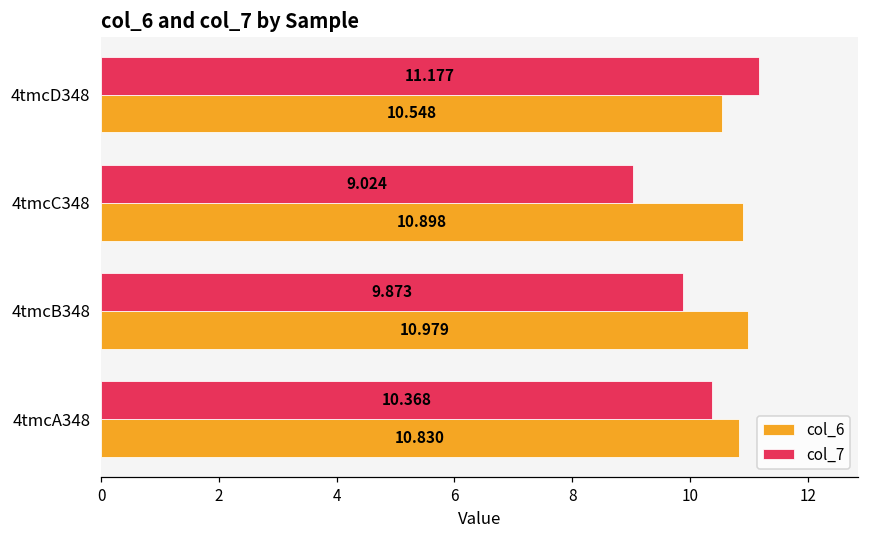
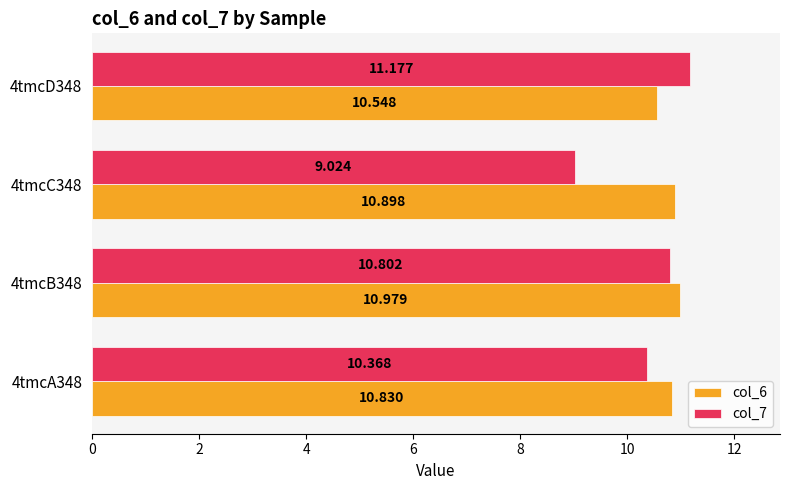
  {
    "col_6": {
      "4tmcD348": 10.548,
      "4tmcC348": 10.898,
      "4tmcB348": 10.979,
      "4tmcA348": 10.830
    },
    "col_7": {
      "4tmcD348": 11.177,
      "4tmcC348": 9.024,
-     "4tmcB348": 9.873,
+     "4tmcB348": 10.802,
      "4tmcA348": 10.368
    }
  }
